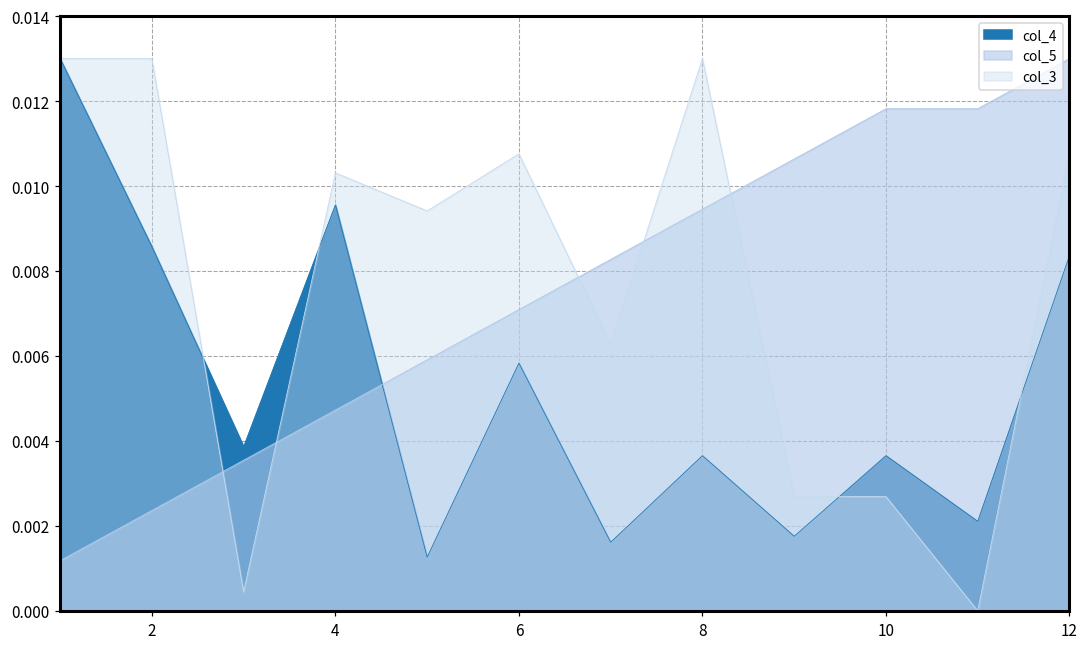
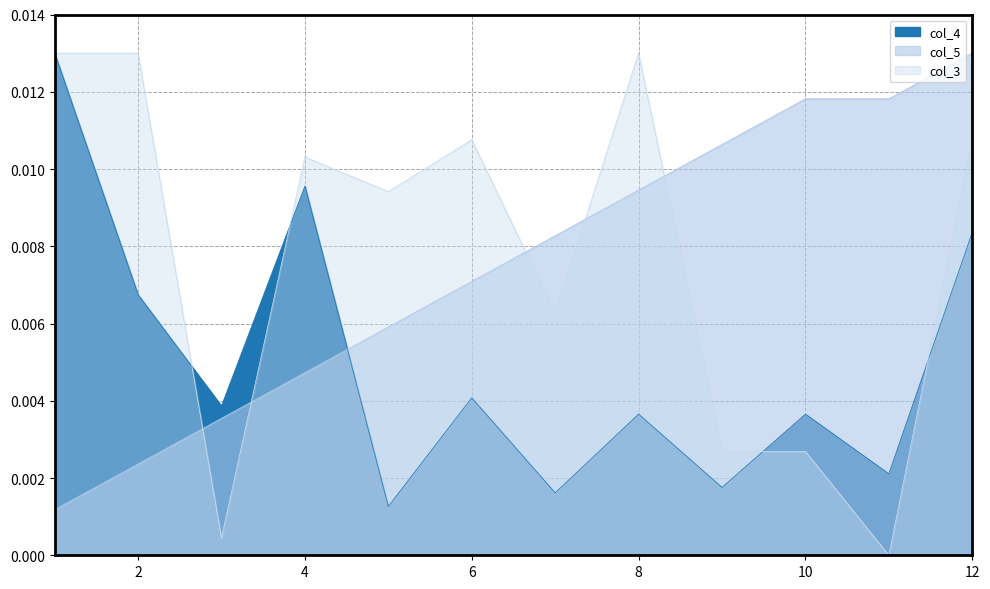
  {
    "col_4": {
-     "2": 0.0086,
+     "2": 0.0067,
      "4": 0.0096,
-     "6": 0.0058,
+     "6": 0.0041,
      "8": 0.0037,
      "10": 0.0037,
      "12": 0.0084
    }
  }
